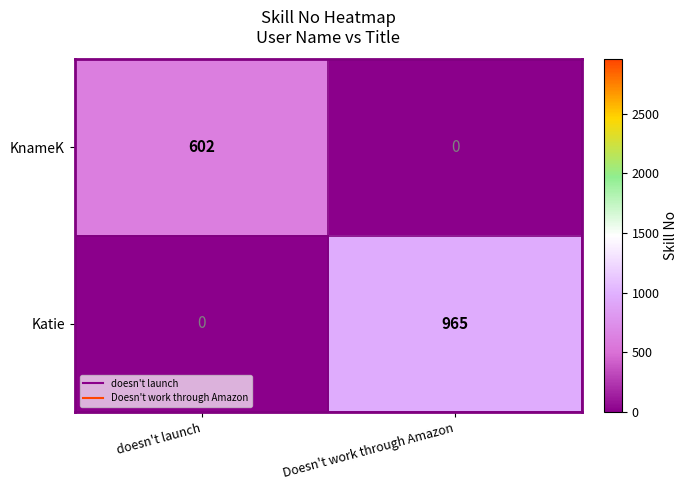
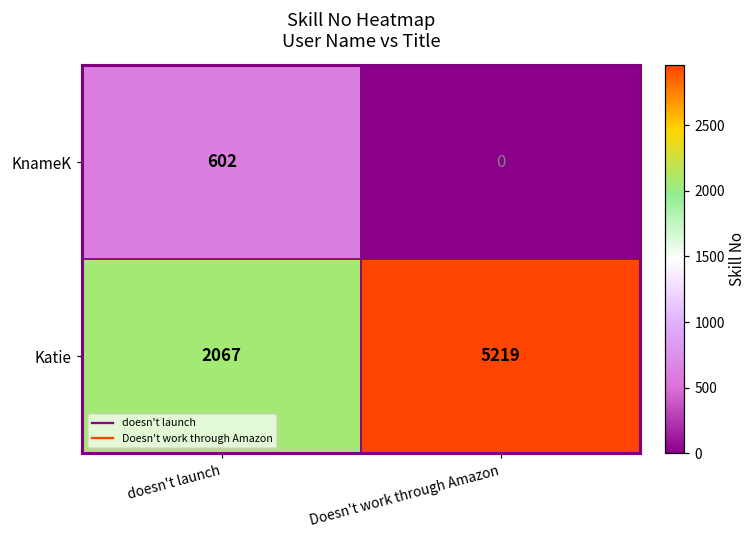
  {
    "KnameK": {
      "doesn't launch": 602,
      "Doesn't work through Amazon": 0
    },
    "Katie": {
-     "doesn't launch": 0,
-     "Doesn't work through Amazon": 965
+     "doesn't launch": 2067,
+     "Doesn't work through Amazon": 5219
    }
  }
